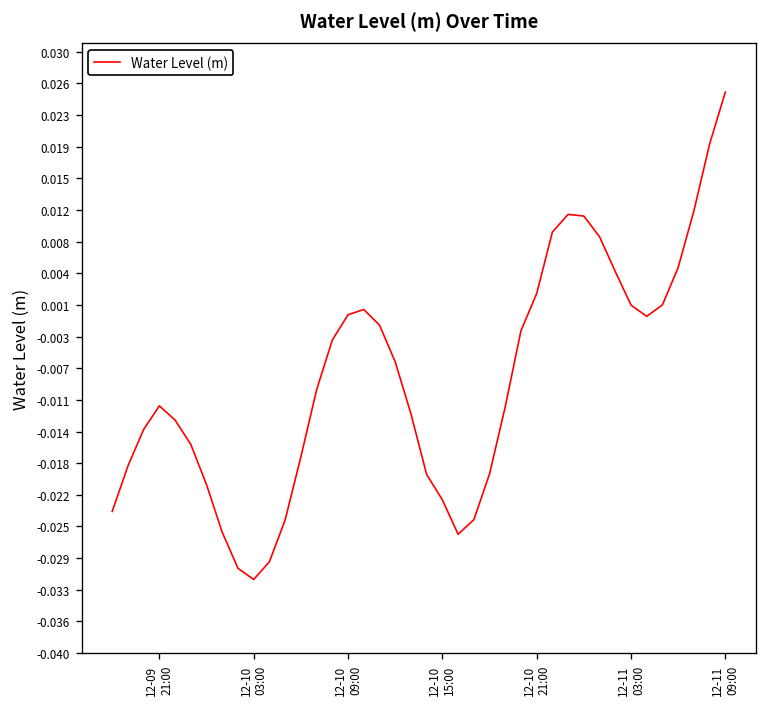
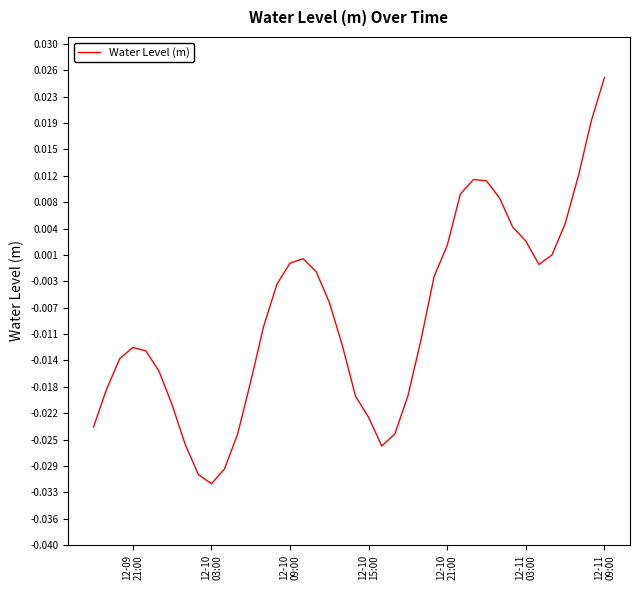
  {
-   "12-09 21:00": -0.011,
+   "12-09 21:00": -0.012,
    "12-10 03:00": -0.031,
    "12-10 09:00": -0.001,
    "12-10 15:00": -0.022,
    "12-10 21:00": 0.002,
-   "12-11 03:00": 0.001,
+   "12-11 03:00": 0.002,
    "12-11 09:00": 0.025
  }
